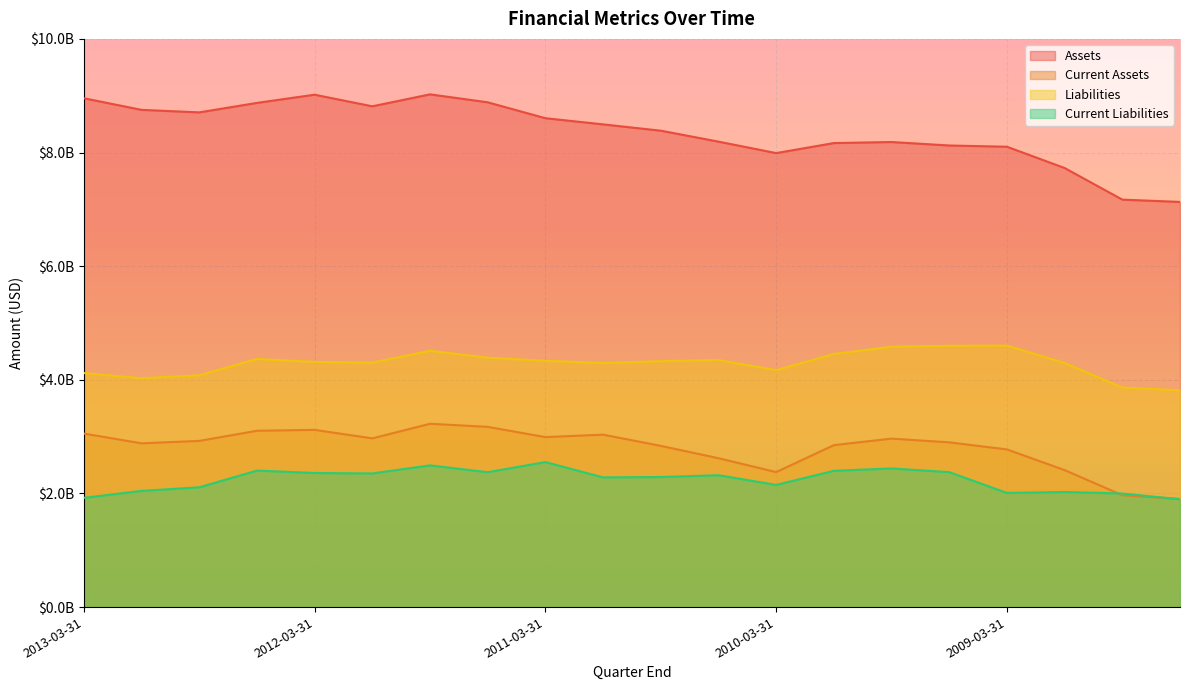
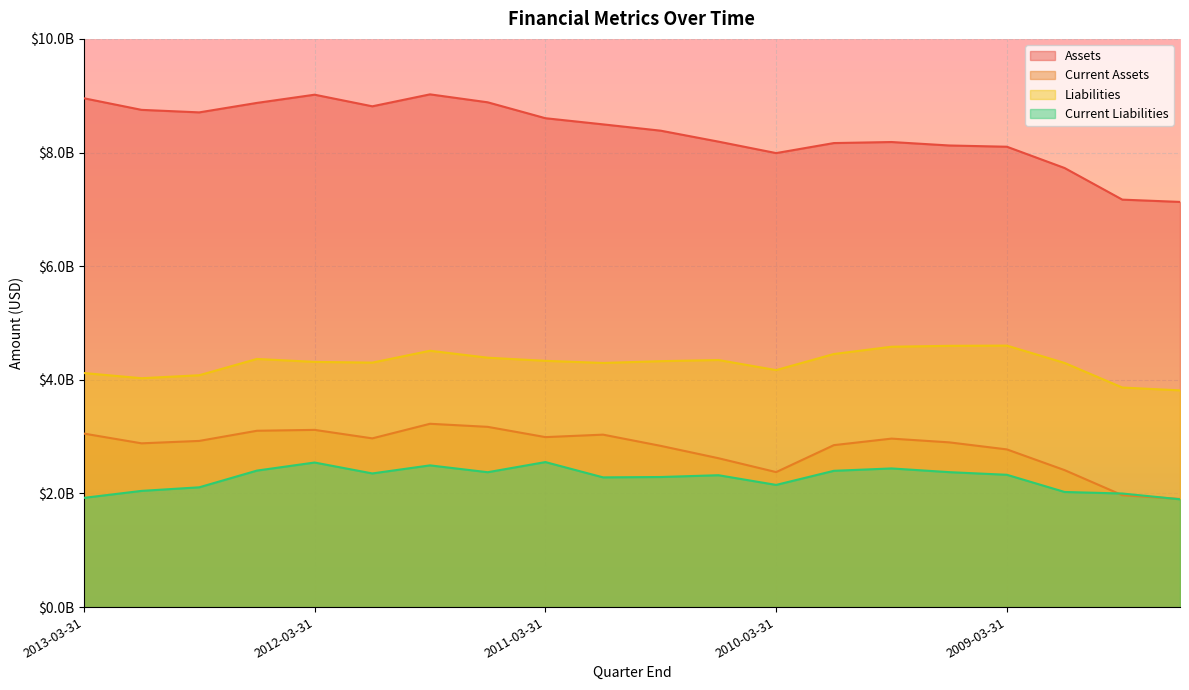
  {
    "Current Liabilities": {
      "2013-03-31": "$1900000000",
-     "2012-03-31": "$2400000000",
+     "2012-03-31": "$2500000000",
      "2011-03-31": "$2600000000",
      "2010-03-31": "$2200000000",
-     "2009-03-31": "$2000000000"
+     "2009-03-31": "$2300000000"
    }
  }
